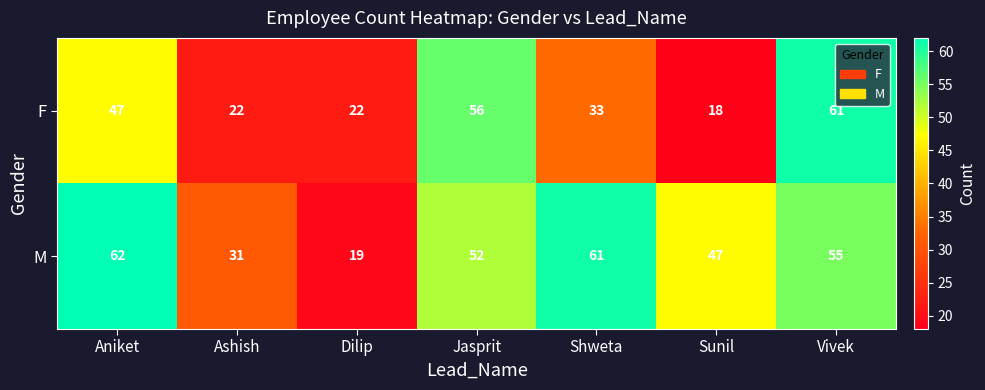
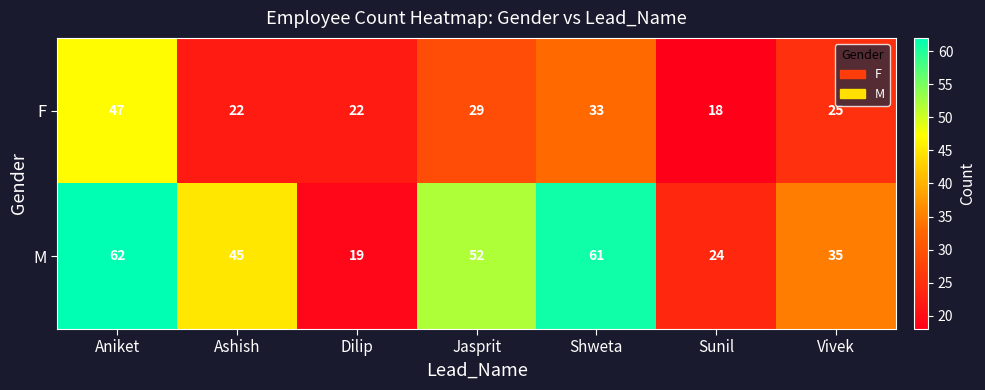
  {
    "F": {
      "Aniket": 47,
      "Ashish": 22,
      "Dilip": 22,
-     "Jasprit": 56,
+     "Jasprit": 29,
      "Shweta": 33,
      "Sunil": 18,
-     "Vivek": 61
+     "Vivek": 25
    },
    "M": {
      "Aniket": 62,
-     "Ashish": 31,
+     "Ashish": 45,
      "Dilip": 19,
      "Jasprit": 52,
      "Shweta": 61,
-     "Sunil": 47,
-     "Vivek": 55
+     "Sunil": 24,
+     "Vivek": 35
    }
  }
